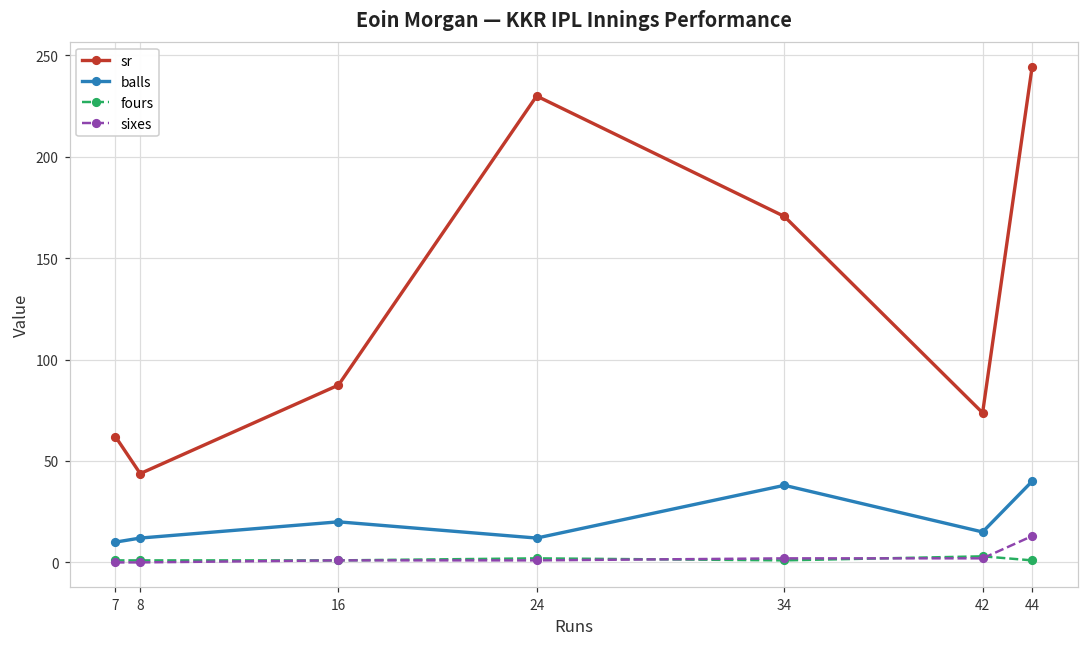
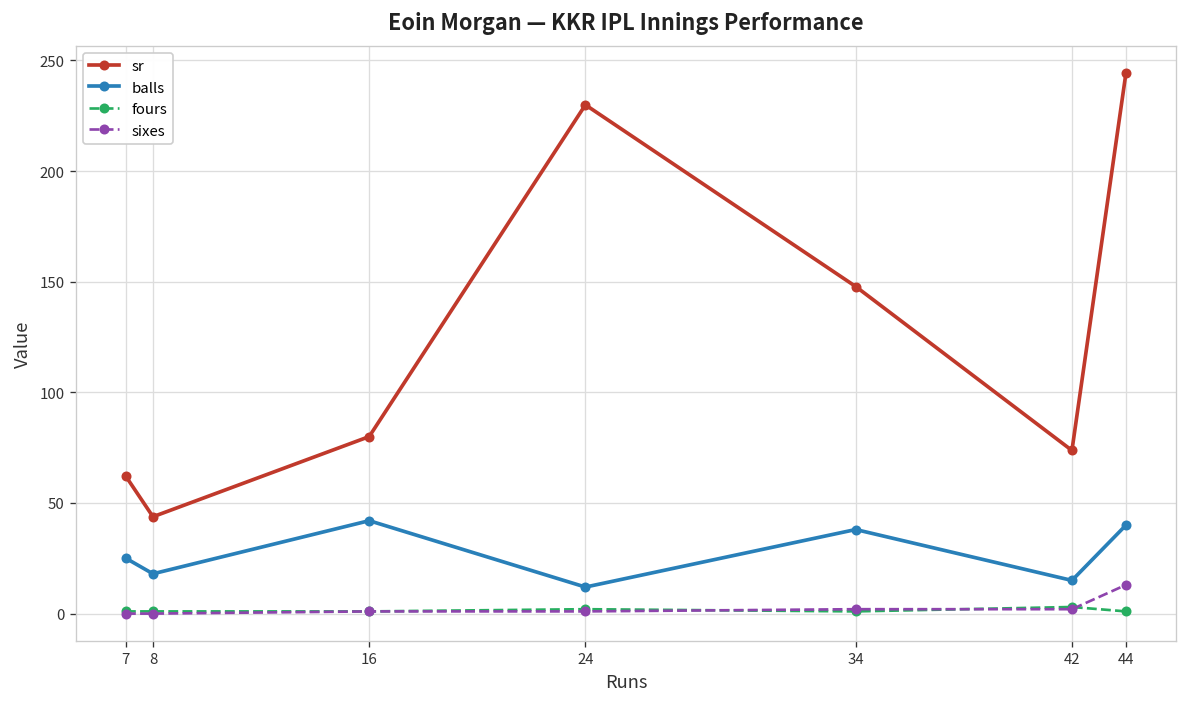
  {
    "sr": {
      "7": 62,
      "8": 44,
-     "16": 87,
+     "16": 80,
      "24": 230,
-     "34": 171,
+     "34": 148,
      "42": 74,
      "44": 244
    },
    "balls": {
-     "7": 10,
-     "8": 12,
-     "16": 20,
+     "7": 25,
+     "8": 18,
+     "16": 42,
      "24": 12,
      "34": 38,
      "42": 15,
      "44": 40
    },
    "fours": {
      "44": 1
    },
    "sixes": {
      "44": 13
    }
  }
